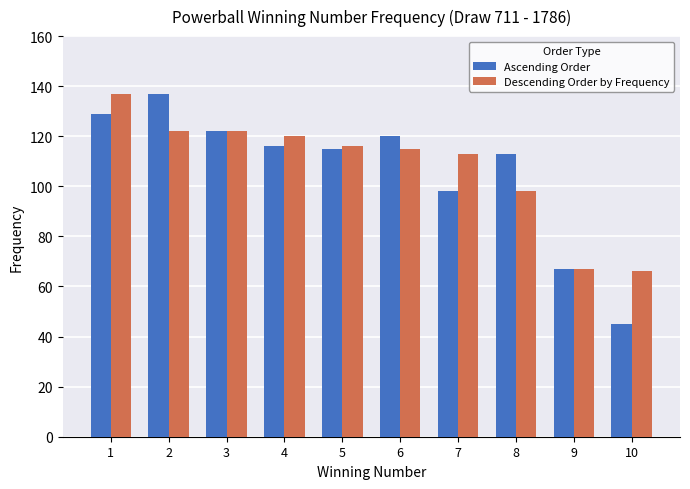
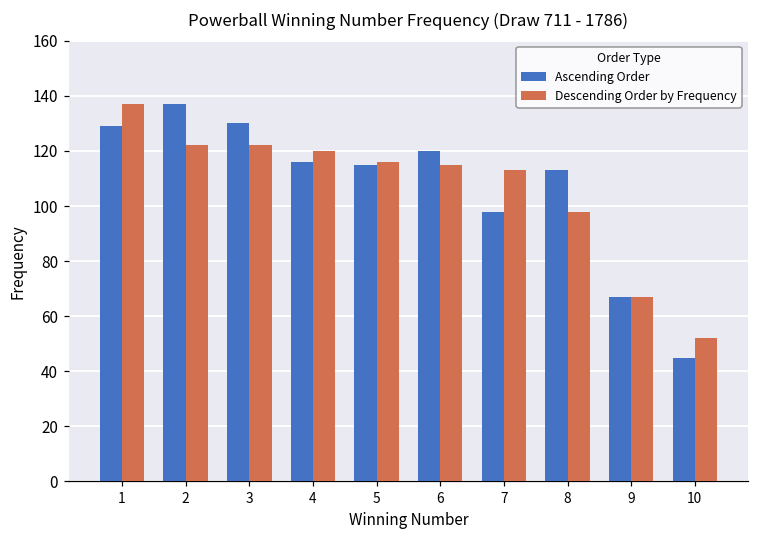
  {
    "Ascending Order": {
      "1": 129,
      "2": 137,
-     "3": 122,
+     "3": 130,
      "4": 116,
      "5": 115,
      "6": 120,
      "7": 98,
      "8": 113,
      "9": 67,
      "10": 45
    },
    "Descending Order by Frequency": {
      "1": 137,
      "2": 122,
      "3": 122,
      "4": 120,
      "5": 116,
      "6": 115,
      "7": 113,
      "8": 98,
      "9": 67,
-     "10": 66
+     "10": 52
    }
  }
